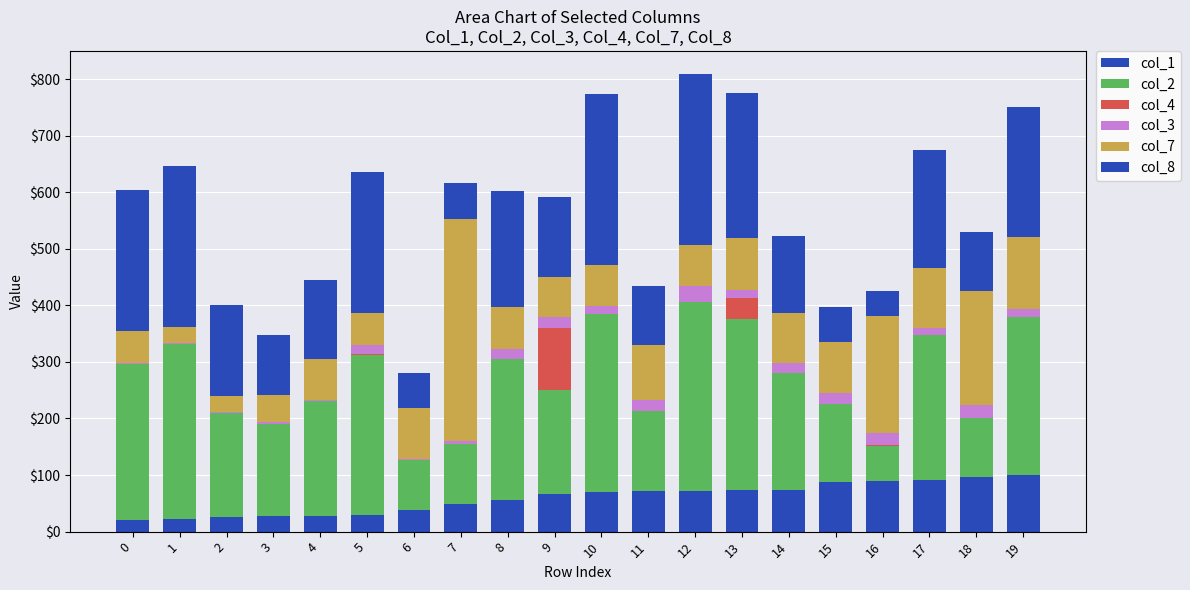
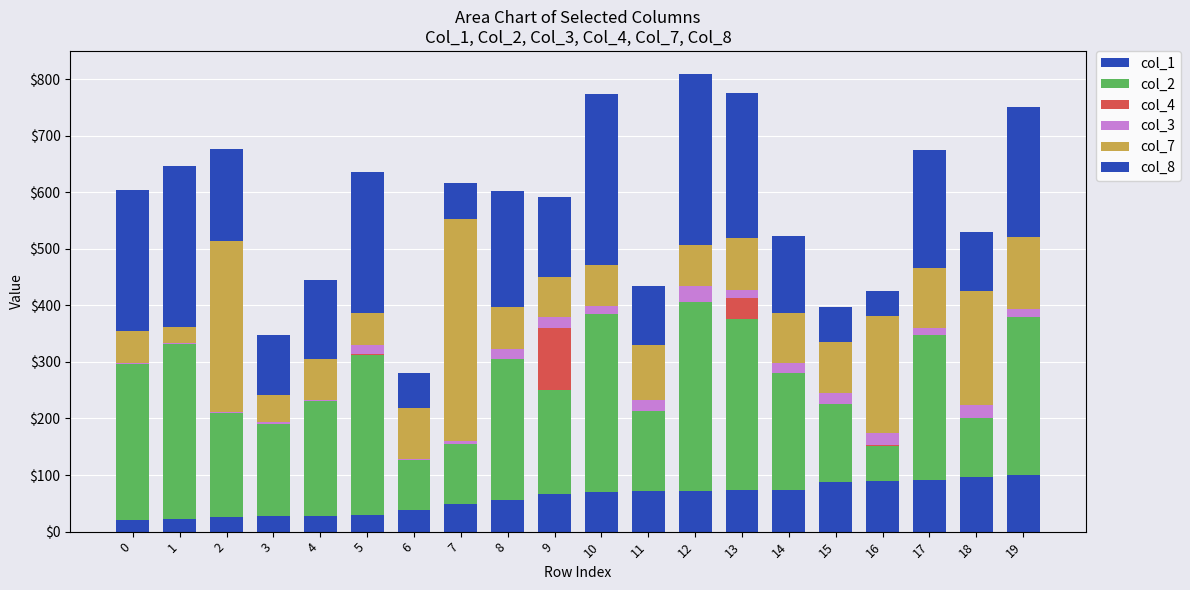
  {
    "col_2": {
      "0": "$280",
      "1": "$310",
      "2": "$180",
      "3": "$160",
      "4": "$200",
      "5": "$280",
      "6": "$90",
      "7": "$110",
      "8": "$250",
      "9": "$190",
      "10": "$310",
      "11": "$140",
      "12": "$330",
      "13": "$300",
      "14": "$210",
      "15": "$140",
      "16": "$60",
      "17": "$260",
      "18": "$100",
      "19": "$280"
    },
    "col_4": {
      "9": "$110",
      "13": "$40"
    },
    "col_3": {
      "5": "$20",
      "7": "$10",
      "8": "$20",
      "9": "$20",
      "10": "$10",
      "11": "$20",
      "12": "$30",
      "13": "$20",
      "14": "$20",
      "15": "$20",
      "16": "$20",
      "17": "$10",
      "18": "$20",
      "19": "$20"
    },
    "col_7": {
      "0": "$60",
      "1": "$30",
-     "2": "$30",
+     "2": "$300",
      "3": "$50",
      "4": "$70",
      "5": "$60",
      "6": "$90",
      "7": "$390",
      "8": "$70",
      "9": "$70",
      "10": "$70",
      "11": "$100",
      "12": "$70",
      "13": "$90",
      "14": "$90",
      "15": "$90",
      "16": "$210",
      "17": "$110",
      "18": "$200",
      "19": "$130"
    }
  }
